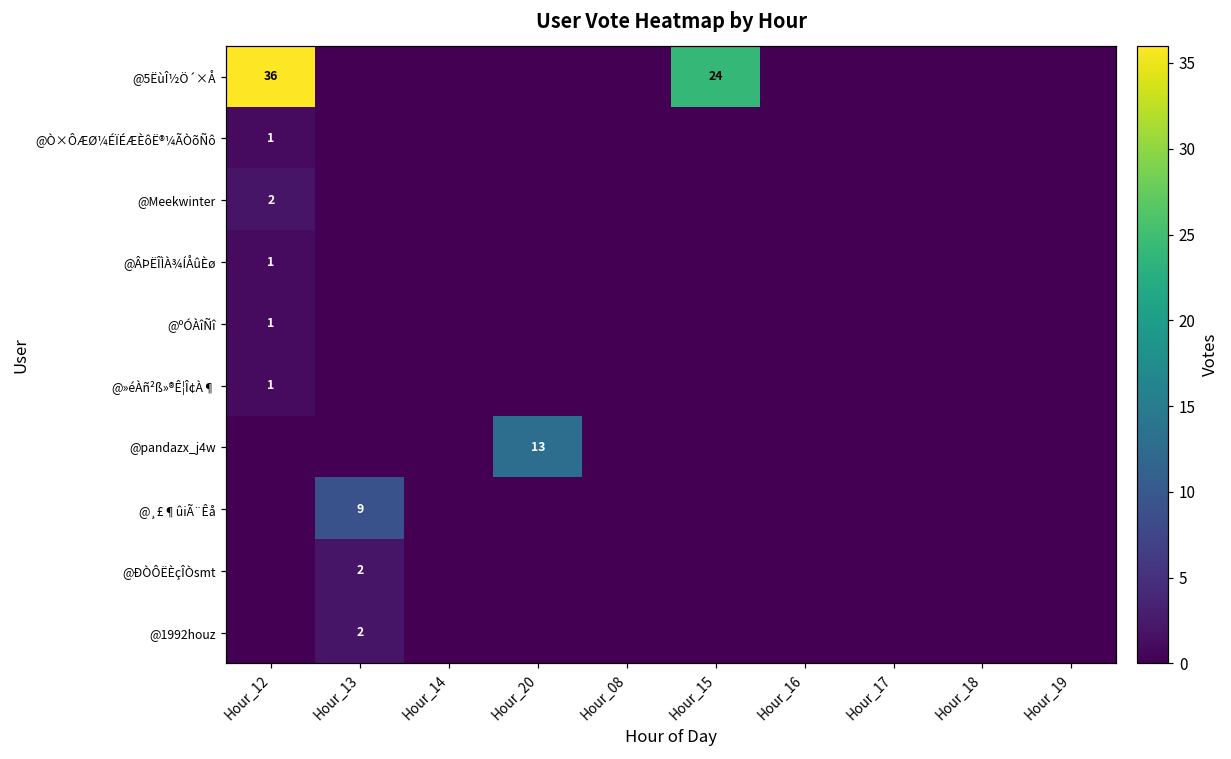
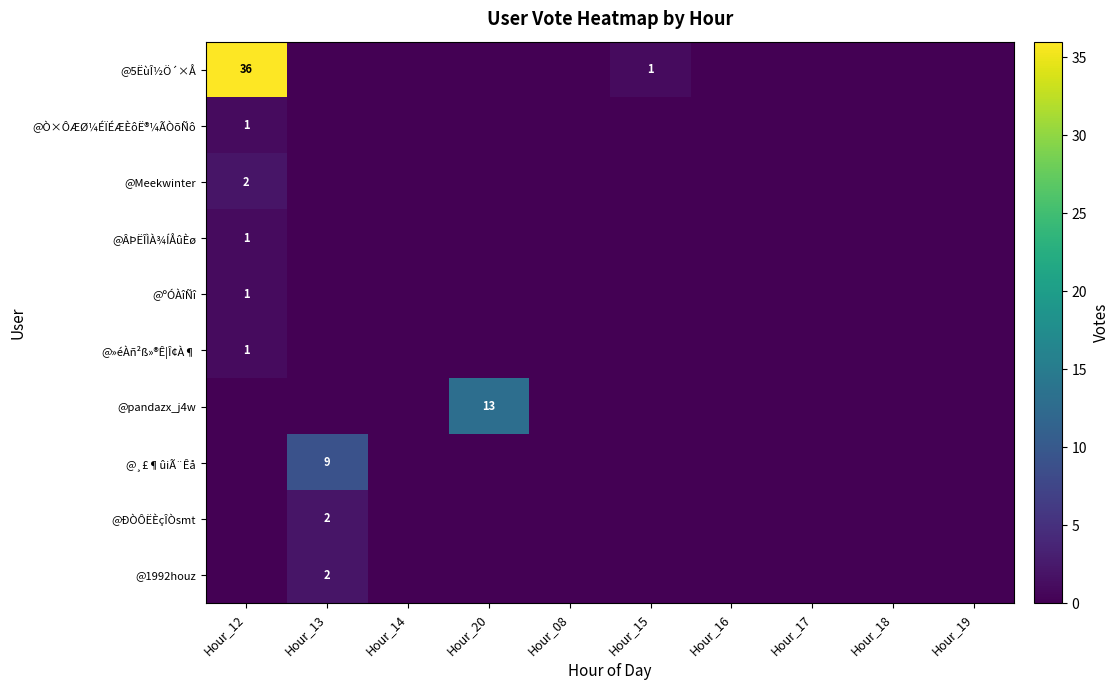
  {
    "@5ËùÎ½Ö´×Å": {
      "Hour_12": 36,
-     "Hour_15": 24
+     "Hour_15": 1
    },
    "@Ò×ÔÆØ¼ÉÏÉÆÈôË®¼ÃÒõÑô": {
      "Hour_12": 1
    },
    "@Meekwinter": {
      "Hour_12": 2
    },
    "@ÂÞËÎÌÀ¾ÍÅûÈø": {
      "Hour_12": 1
    },
    "@ºÓÀîÑî": {
      "Hour_12": 1
    },
    "@»éÀñ²ß»®Ê¦Î¢À¶": {
      "Hour_12": 1
    },
    "@pandazx_j4w": {
      "Hour_20": 13
    },
    "@¸£¶ûiÃ¨Êå": {
      "Hour_13": 9
    },
    "@ÐÒÔËÈçÎÒsmt": {
      "Hour_13": 2
    },
    "@1992houz": {
      "Hour_13": 2
    }
  }
